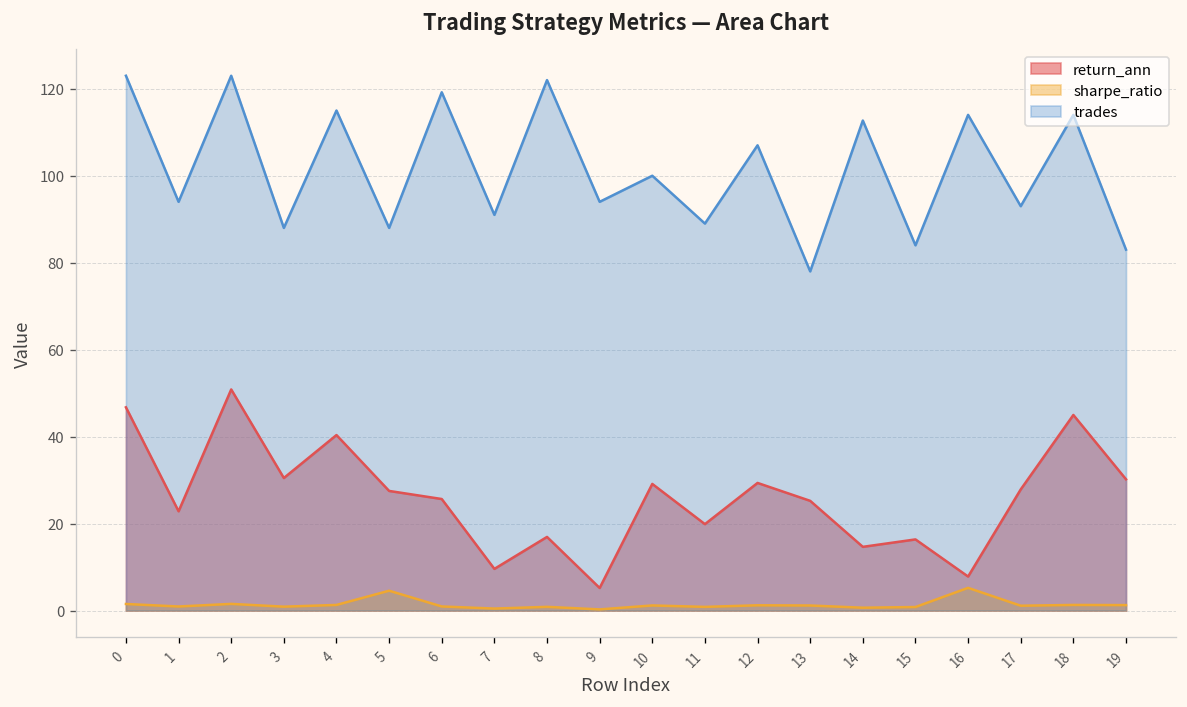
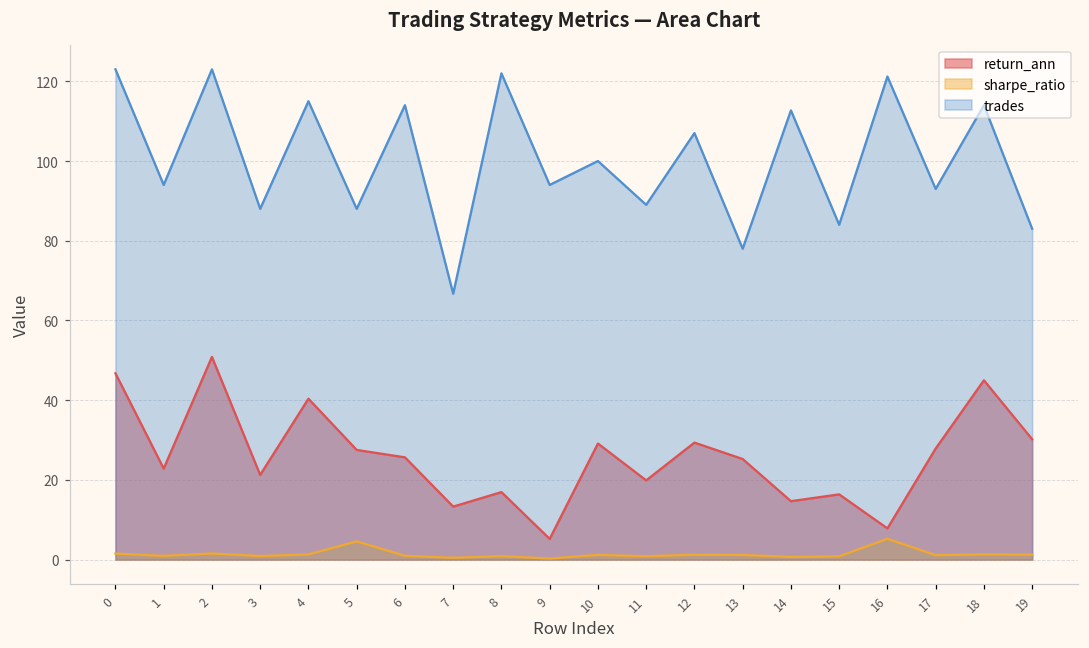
  {
    "return_ann": {
      "0": 47,
      "1": 23,
      "2": 51,
-     "3": 30,
+     "3": 21,
      "4": 40,
      "5": 28,
      "6": 26,
-     "7": 10,
+     "7": 13,
      "8": 17,
      "9": 5,
      "10": 29,
      "11": 20,
      "12": 29,
      "13": 25,
      "14": 15,
      "15": 16,
      "16": 8,
      "17": 28,
      "18": 45,
      "19": 30
    },
    "sharpe_ratio": {
      "0": 2,
      "1": 1,
      "2": 2,
      "3": 1,
      "4": 1,
      "5": 5,
      "6": 1,
      "7": 0,
      "8": 1,
      "9": 0,
      "10": 1,
      "11": 1,
      "12": 1,
      "13": 1,
      "14": 1,
      "15": 1,
      "16": 5,
      "17": 1,
      "18": 1,
      "19": 1
    },
    "trades": {
      "0": 123,
      "1": 94,
      "2": 123,
      "3": 88,
      "4": 115,
      "5": 88,
-     "6": 119,
-     "7": 91,
+     "6": 114,
+     "7": 67,
      "8": 122,
      "9": 94,
      "10": 100,
      "11": 89,
      "12": 107,
      "13": 78,
      "14": 113,
      "15": 84,
-     "16": 114,
+     "16": 121,
      "17": 93,
      "19": 83
    }
  }
